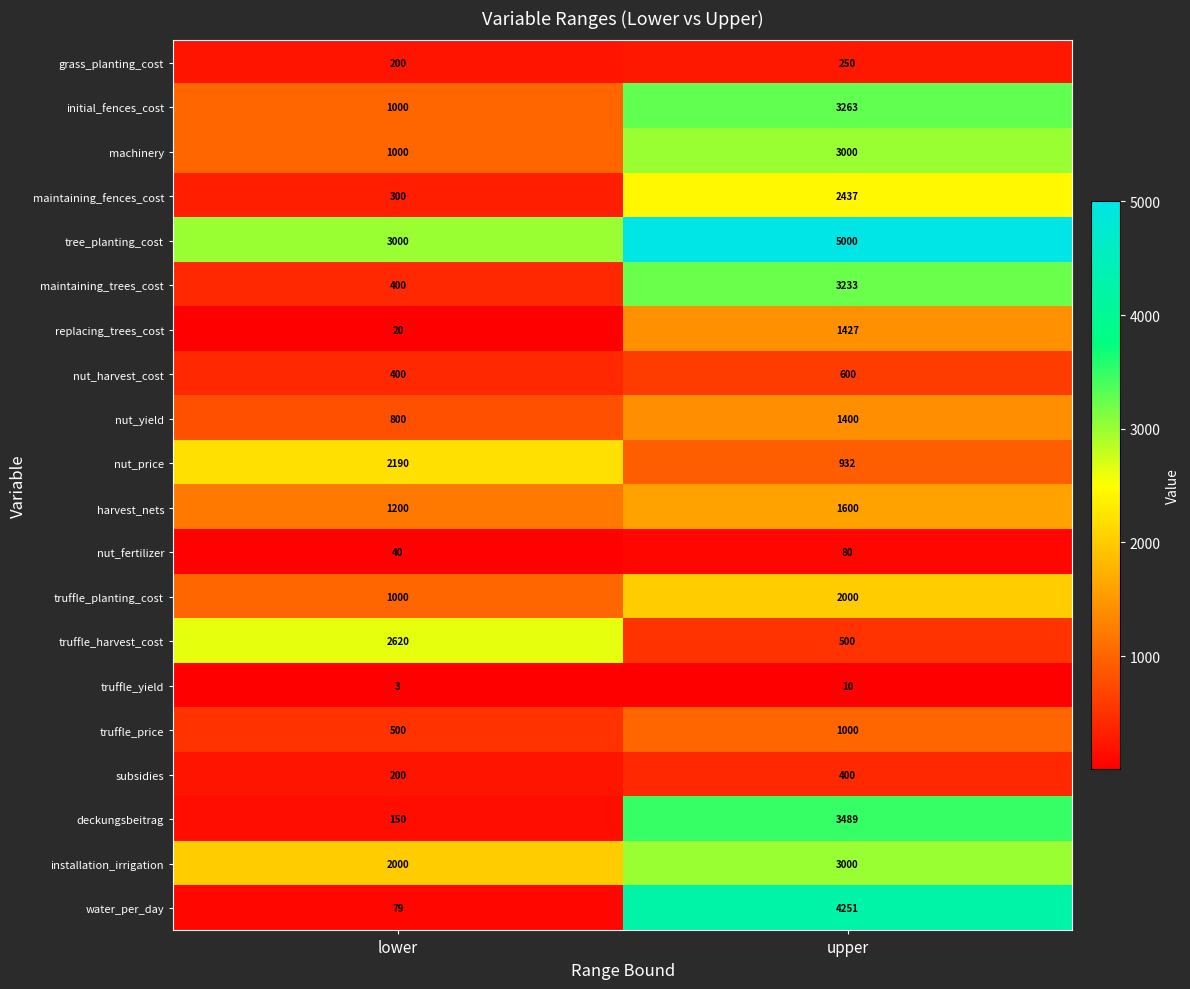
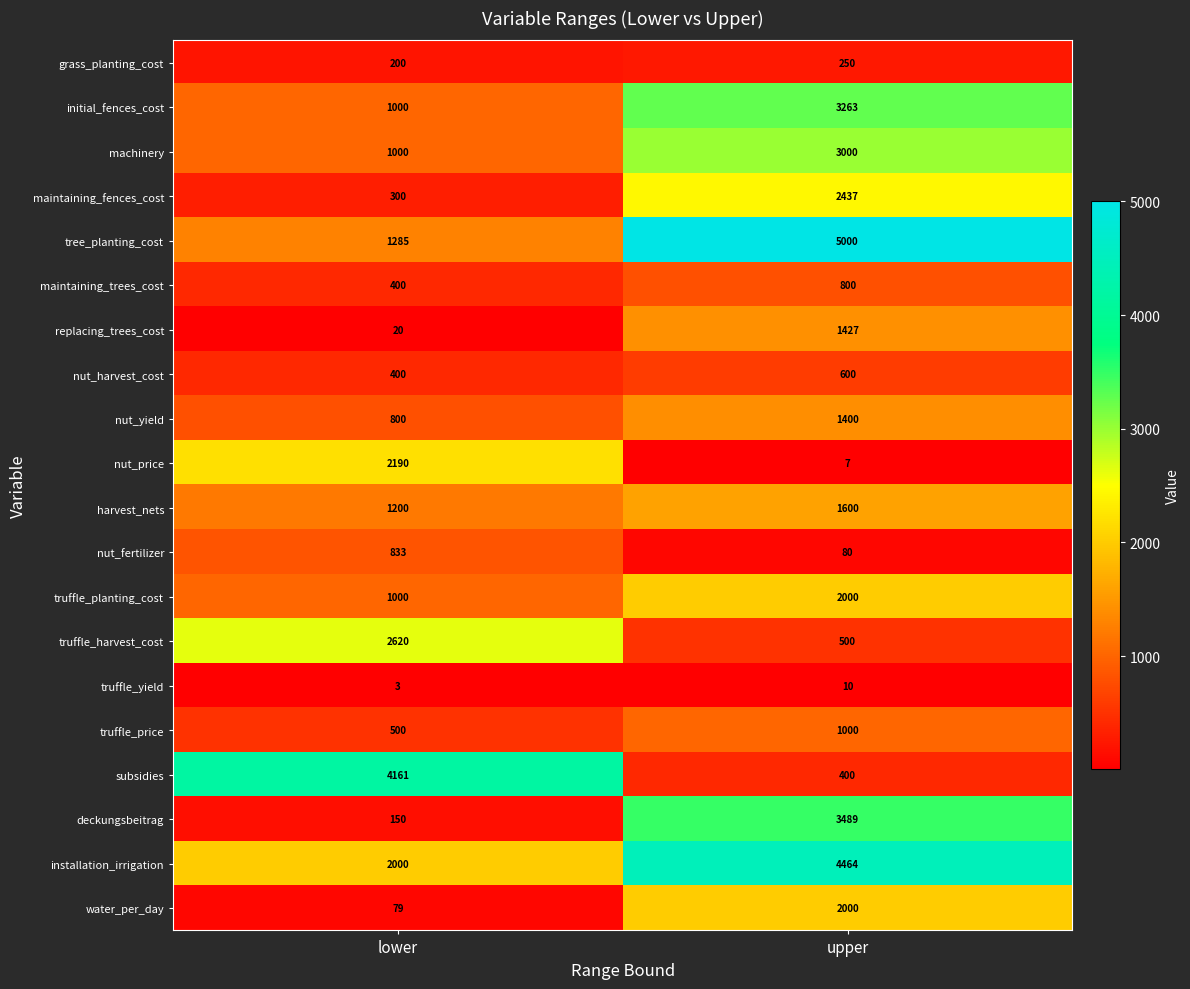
  {
    "grass_planting_cost": {
      "lower": 200,
      "upper": 250
    },
    "initial_fences_cost": {
      "lower": 1000,
      "upper": 3263
    },
    "machinery": {
      "lower": 1000,
      "upper": 3000
    },
    "maintaining_fences_cost": {
      "lower": 300,
      "upper": 2437
    },
    "tree_planting_cost": {
-     "lower": 3000,
+     "lower": 1285,
      "upper": 5000
    },
    "maintaining_trees_cost": {
      "lower": 400,
-     "upper": 3233
+     "upper": 800
    },
    "replacing_trees_cost": {
      "lower": 20,
      "upper": 1427
    },
    "nut_harvest_cost": {
      "lower": 400,
      "upper": 600
    },
    "nut_yield": {
      "lower": 800,
      "upper": 1400
    },
    "nut_price": {
      "lower": 2190,
-     "upper": 932
+     "upper": 7
    },
    "harvest_nets": {
      "lower": 1200,
      "upper": 1600
    },
    "nut_fertilizer": {
-     "lower": 40,
+     "lower": 833,
      "upper": 80
    },
    "truffle_planting_cost": {
      "lower": 1000,
      "upper": 2000
    },
    "truffle_harvest_cost": {
      "lower": 2620,
      "upper": 500
    },
    "truffle_yield": {
      "lower": 3,
      "upper": 10
    },
    "truffle_price": {
      "lower": 500,
      "upper": 1000
    },
    "subsidies": {
-     "lower": 200,
+     "lower": 4161,
      "upper": 400
    },
    "deckungsbeitrag": {
      "lower": 150,
      "upper": 3489
    },
    "installation_irrigation": {
      "lower": 2000,
-     "upper": 3000
+     "upper": 4464
    },
    "water_per_day": {
      "lower": 79,
-     "upper": 4251
+     "upper": 2000
    }
  }
